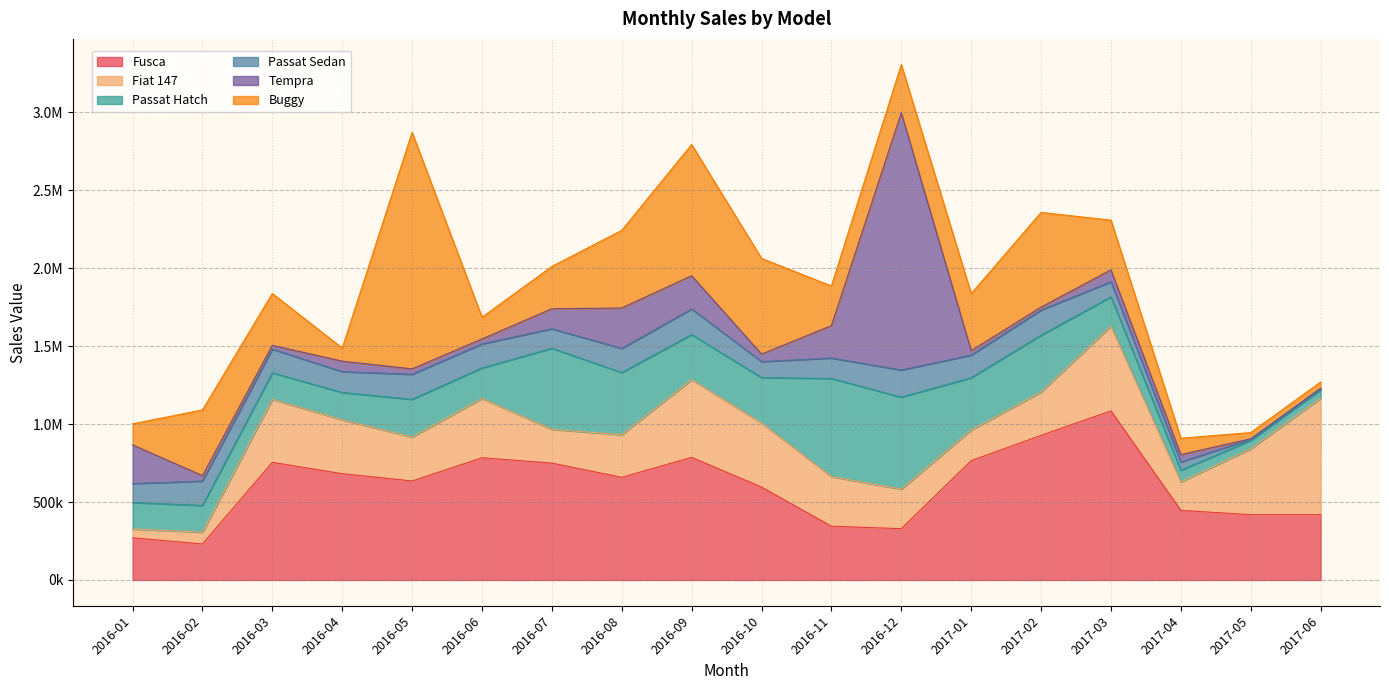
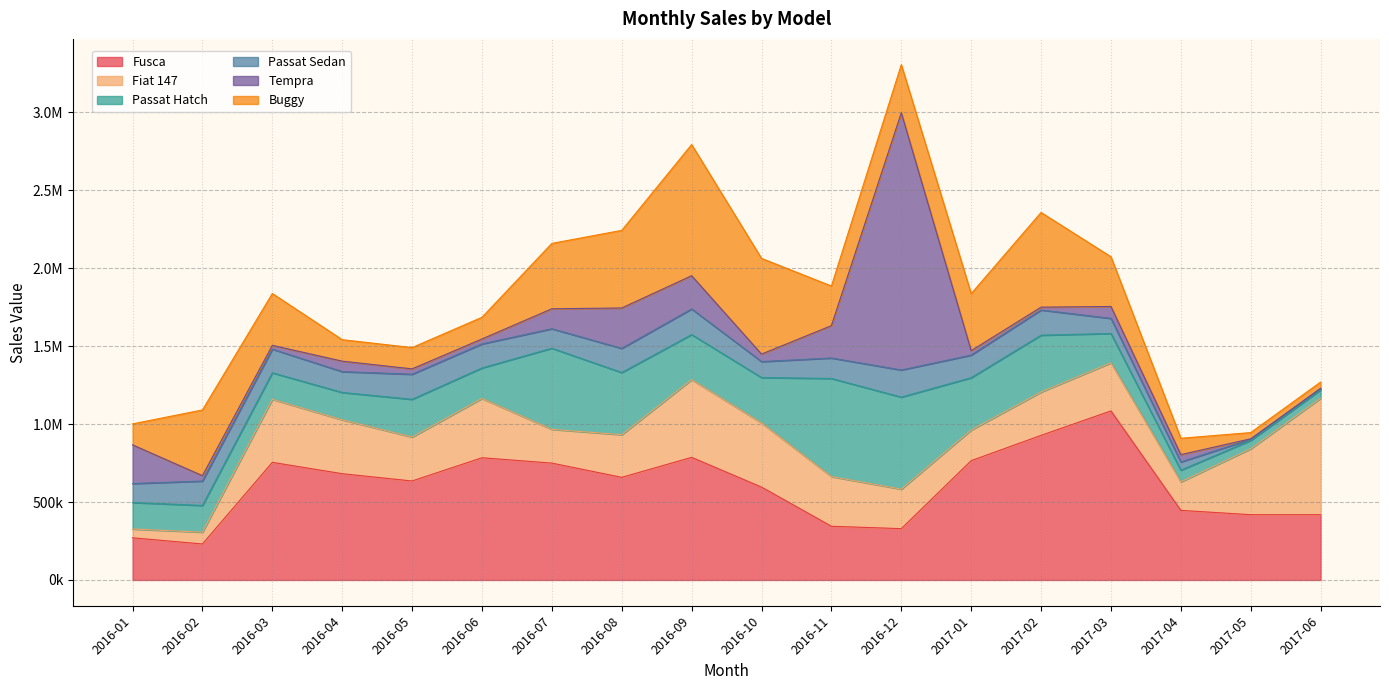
  {
    "Fusca": {
      "2016-01": 270000,
      "2016-02": 230000,
      "2016-03": 750000,
      "2016-04": 680000,
      "2016-05": 630000,
      "2016-06": 780000,
      "2016-07": 750000,
      "2016-08": 660000,
      "2016-09": 790000,
      "2016-10": 600000,
      "2016-11": 340000,
      "2016-12": 330000,
      "2017-01": 770000,
      "2017-02": 930000,
      "2017-03": 1080000,
      "2017-04": 450000,
      "2017-05": 420000,
      "2017-06": 420000
    },
    "Fiat 147": {
      "2016-01": 60000,
      "2016-02": 80000,
      "2016-03": 400000,
      "2016-04": 350000,
      "2016-05": 280000,
      "2016-06": 380000,
      "2016-07": 220000,
      "2016-08": 270000,
      "2016-09": 500000,
      "2016-10": 410000,
      "2016-11": 320000,
      "2016-12": 250000,
      "2017-01": 200000,
      "2017-02": 280000,
-     "2017-03": 540000,
+     "2017-03": 310000,
      "2017-04": 180000,
      "2017-05": 420000,
      "2017-06": 750000
    },
    "Tempra": {
      "2016-01": 250000,
      "2016-02": 30000,
      "2016-03": 20000,
      "2016-04": 70000,
      "2016-05": 30000,
      "2016-06": 30000,
      "2016-07": 130000,
      "2016-08": 260000,
      "2016-09": 210000,
      "2016-10": 50000,
      "2016-11": 210000,
      "2016-12": 1650000,
      "2017-01": 30000,
      "2017-02": 20000,
      "2017-03": 80000,
      "2017-04": 50000
    },
    "Buggy": {
      "2016-01": 130000,
      "2016-02": 420000,
      "2016-03": 330000,
-     "2016-04": 80000,
-     "2016-05": 1520000,
+     "2016-04": 140000,
+     "2016-05": 140000,
      "2016-06": 140000,
-     "2016-07": 270000,
+     "2016-07": 420000,
      "2016-08": 500000,
      "2016-09": 840000,
      "2016-10": 610000,
      "2016-11": 250000,
      "2016-12": 310000,
      "2017-01": 370000,
      "2017-02": 610000,
      "2017-03": 320000,
      "2017-04": 110000,
      "2017-05": 40000,
      "2017-06": 40000
    }
  }
